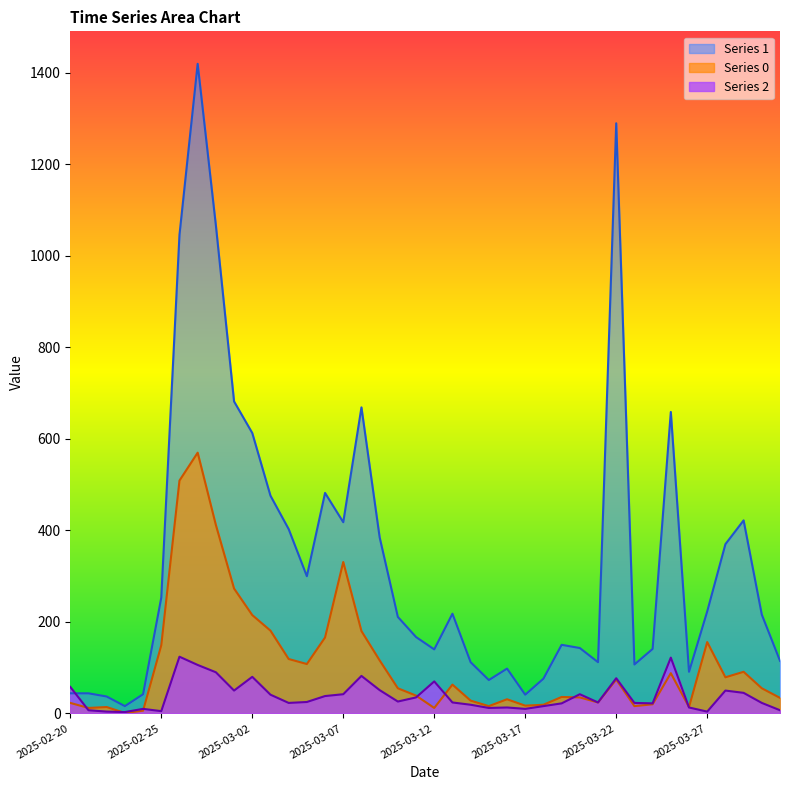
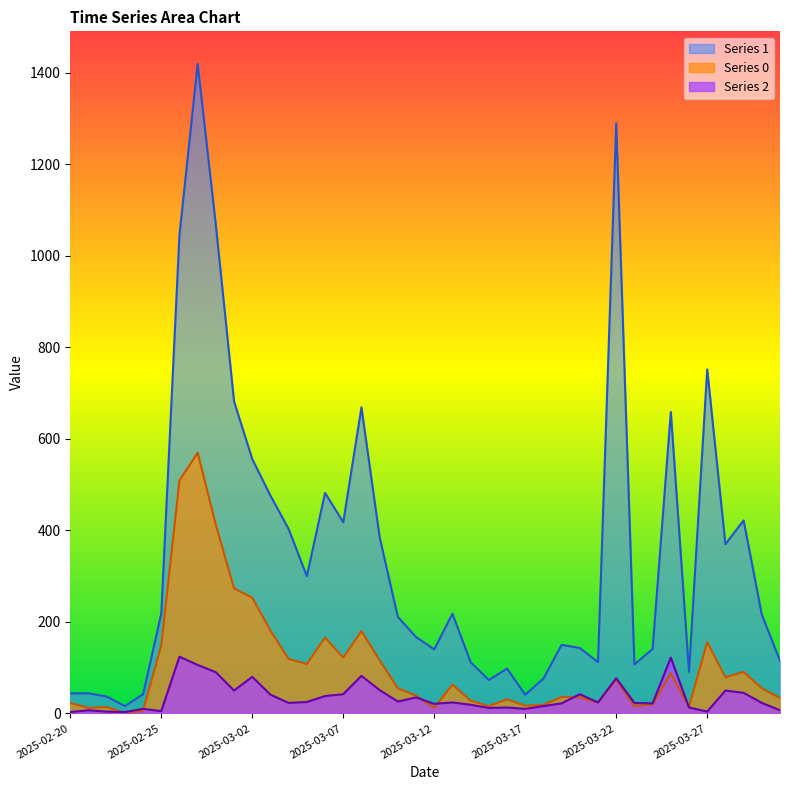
  {
    "Series 1": {
      "2025-02-20": 40,
-     "2025-02-25": 250,
-     "2025-03-02": 610,
+     "2025-02-25": 220,
+     "2025-03-02": 560,
      "2025-03-07": 420,
      "2025-03-12": 140,
      "2025-03-17": 40,
      "2025-03-22": 1290,
-     "2025-03-27": 220
+     "2025-03-27": 750
    },
    "Series 0": {
      "2025-02-20": 20,
      "2025-02-25": 150,
-     "2025-03-02": 220,
-     "2025-03-07": 330,
+     "2025-03-02": 250,
+     "2025-03-07": 120,
      "2025-03-12": 10,
      "2025-03-17": 20,
      "2025-03-27": 160
    },
    "Series 2": {
-     "2025-02-20": 60,
+     "2025-02-20": 0,
      "2025-02-25": 10,
      "2025-03-02": 80,
      "2025-03-07": 40,
-     "2025-03-12": 70,
+     "2025-03-12": 20,
      "2025-03-17": 10,
      "2025-03-27": 0
    }
  }
